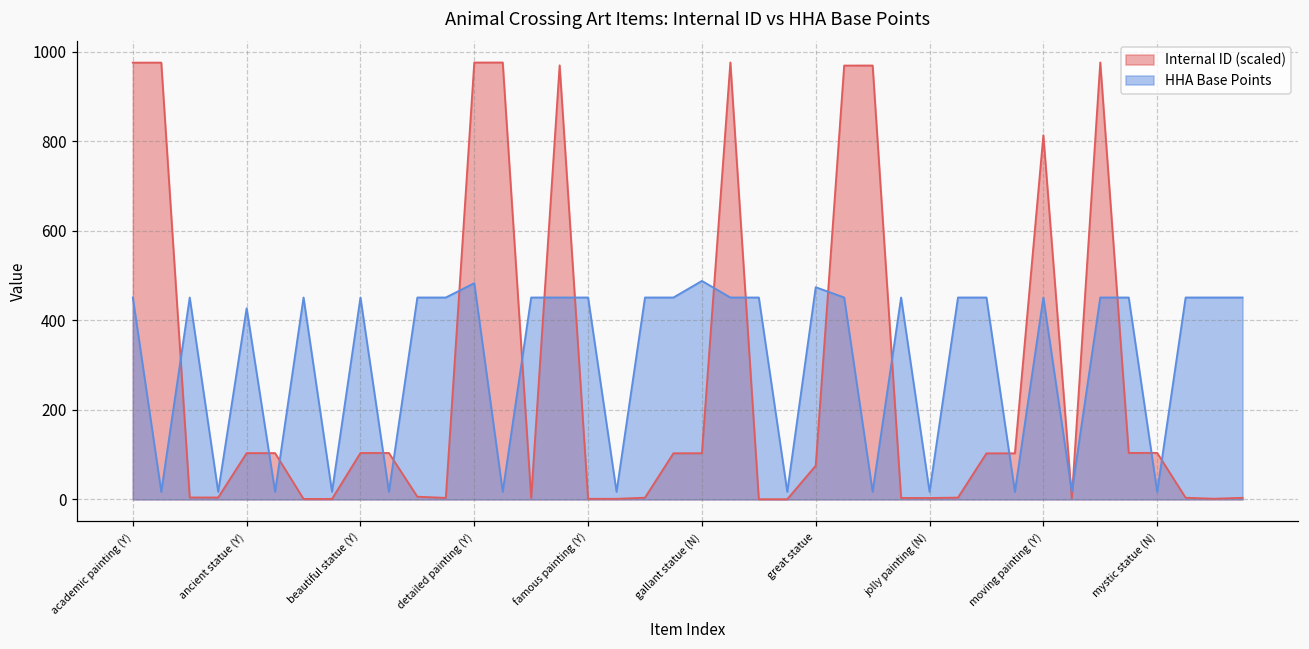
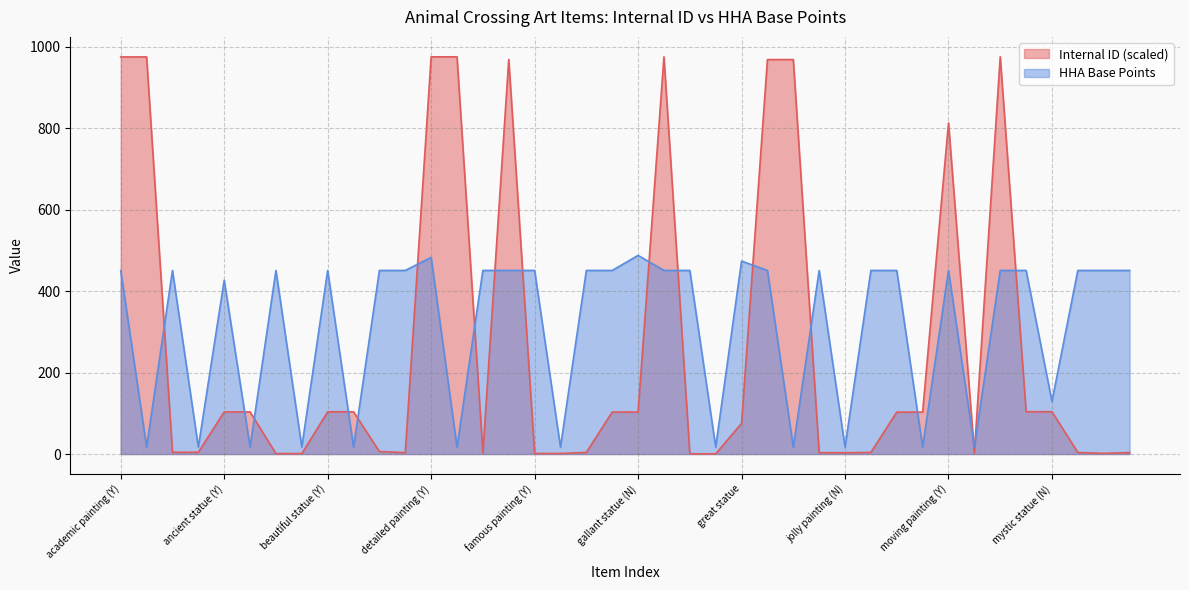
  {
    "Internal ID (scaled)": {
      "academic painting (Y)": 980,
      "ancient statue (Y)": 100,
      "beautiful statue (Y)": 100,
      "detailed painting (Y)": 980,
      "famous painting (Y)": 0,
      "gallant statue (N)": 100,
      "great statue": 80,
      "jolly painting (N)": 0,
      "moving painting (Y)": 810,
      "mystic statue (N)": 100
    },
    "HHA Base Points": {
      "academic painting (Y)": 450,
      "ancient statue (Y)": 430,
      "beautiful statue (Y)": 450,
      "detailed painting (Y)": 480,
      "famous painting (Y)": 450,
      "gallant statue (N)": 490,
      "great statue": 470,
      "jolly painting (N)": 20,
      "moving painting (Y)": 450,
-     "mystic statue (N)": 20
+     "mystic statue (N)": 130
    }
  }
